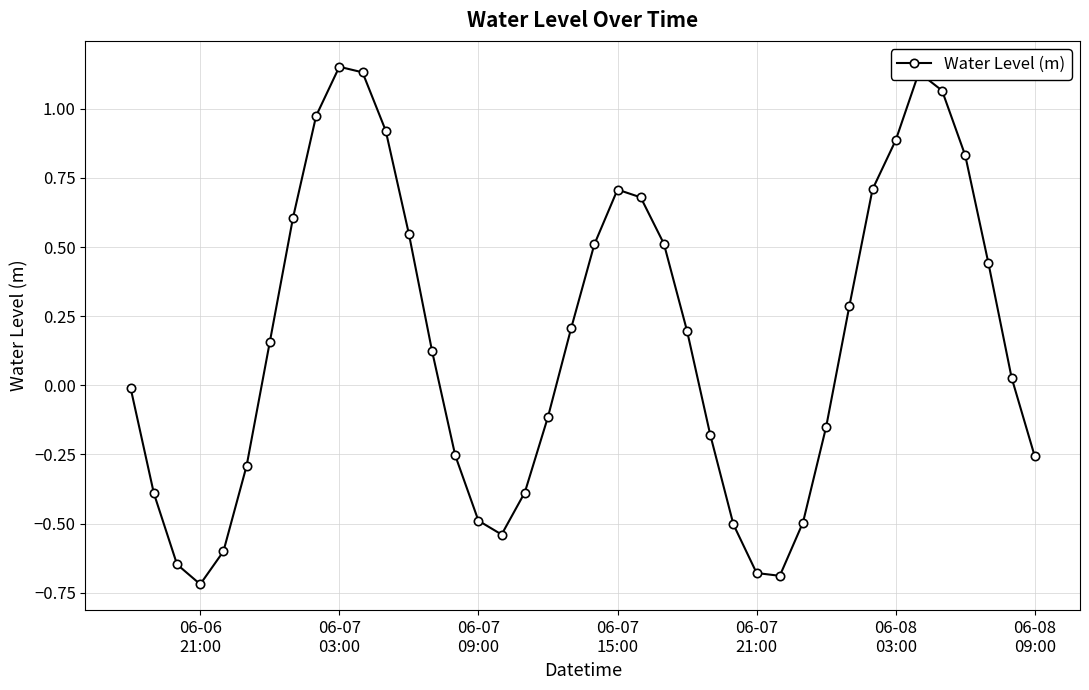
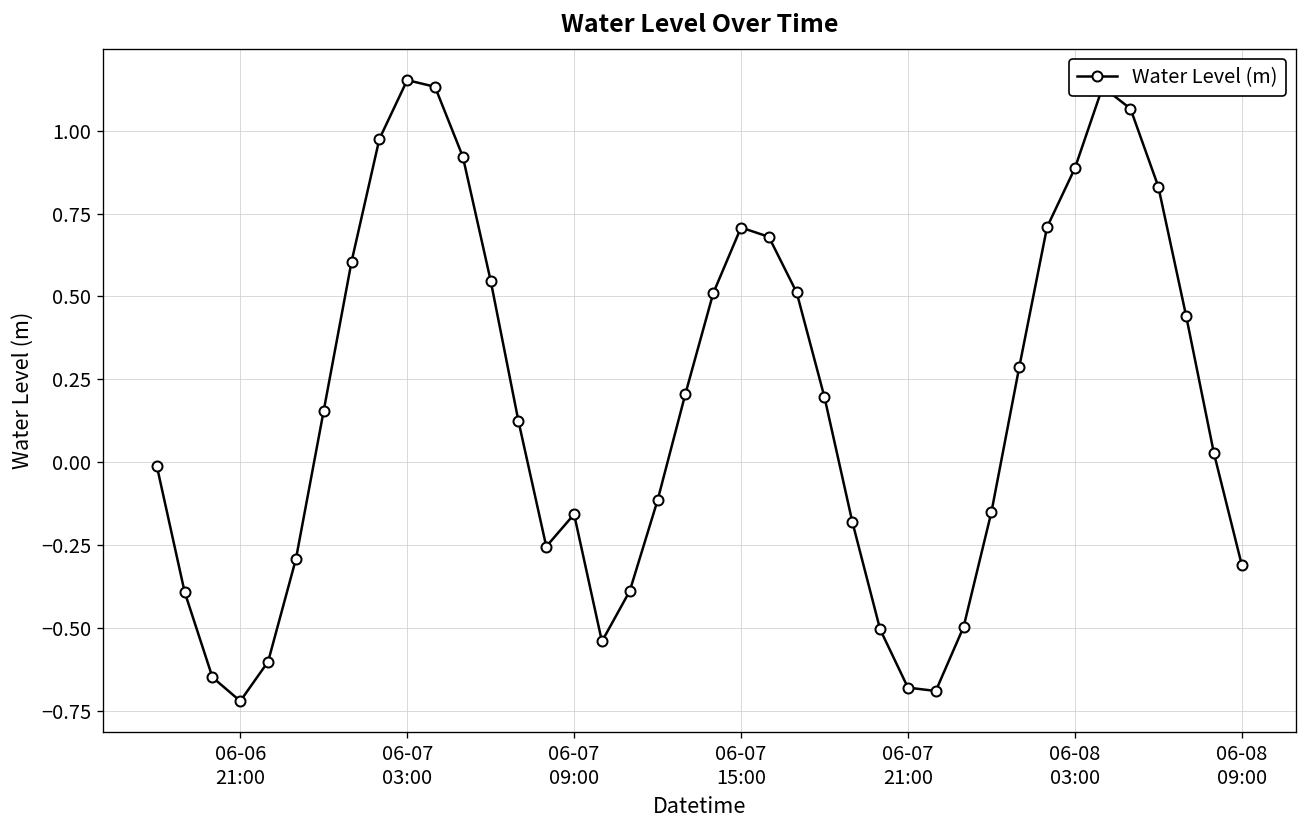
  {
    "06-06 21:00": -0.72,
    "06-07 03:00": 1.15,
-   "06-07 09:00": -0.49,
+   "06-07 09:00": -0.16,
    "06-07 15:00": 0.71,
    "06-07 21:00": -0.68,
    "06-08 03:00": 0.89,
-   "06-08 09:00": -0.26
+   "06-08 09:00": -0.31
  }
